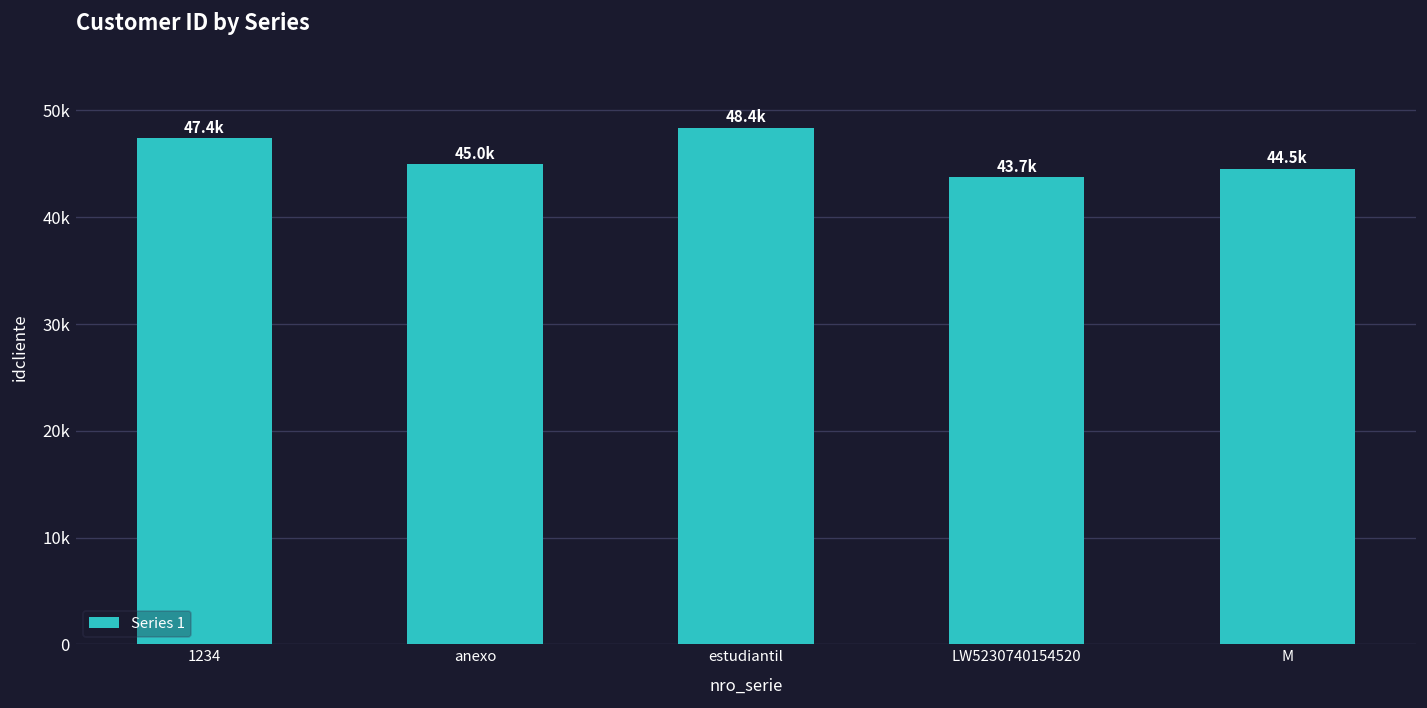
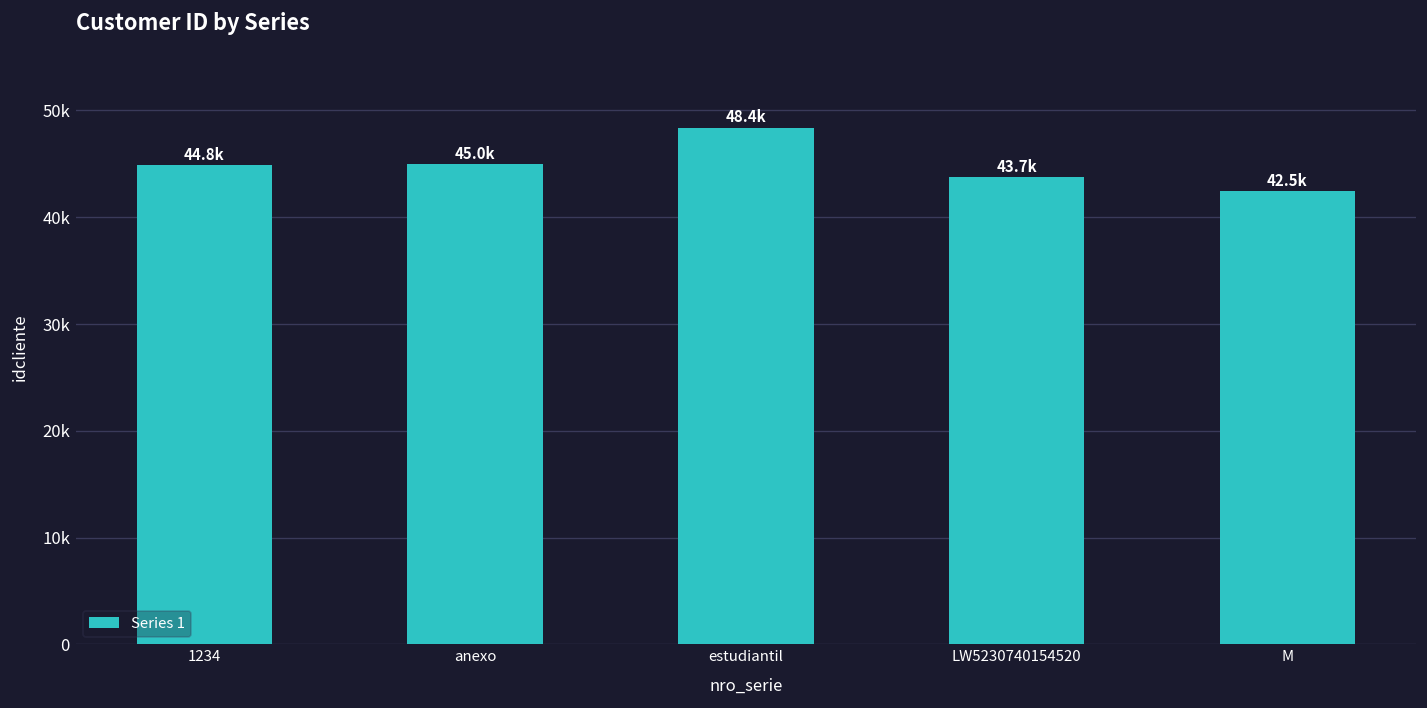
  {
-   "1234": "47.4k",
+   "1234": "44.8k",
    "anexo": "45.0k",
    "estudiantil": "48.4k",
    "LW5230740154520": "43.7k",
-   "M": "44.5k"
+   "M": "42.5k"
  }
